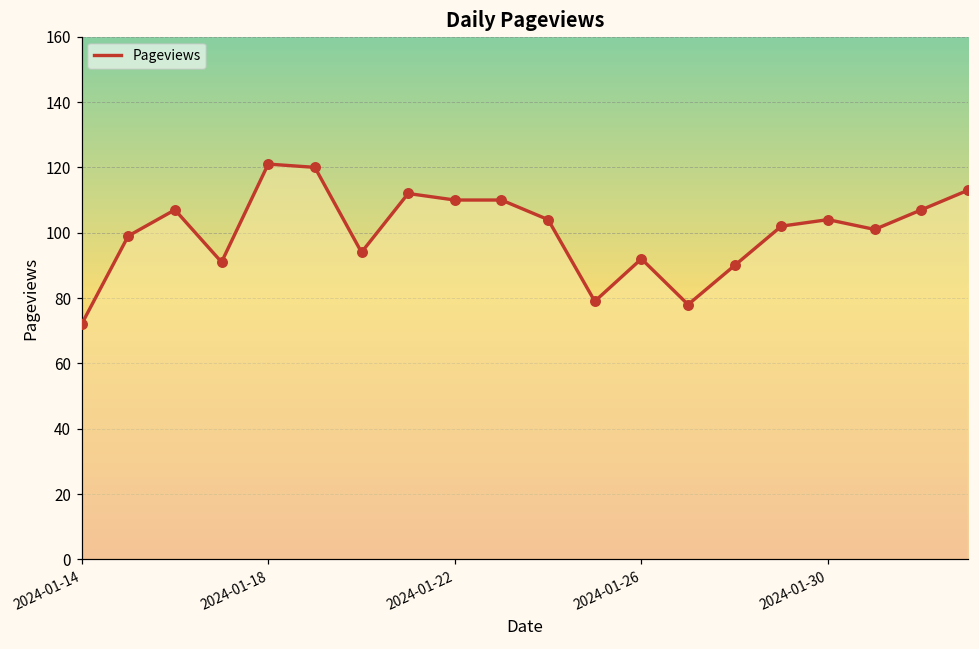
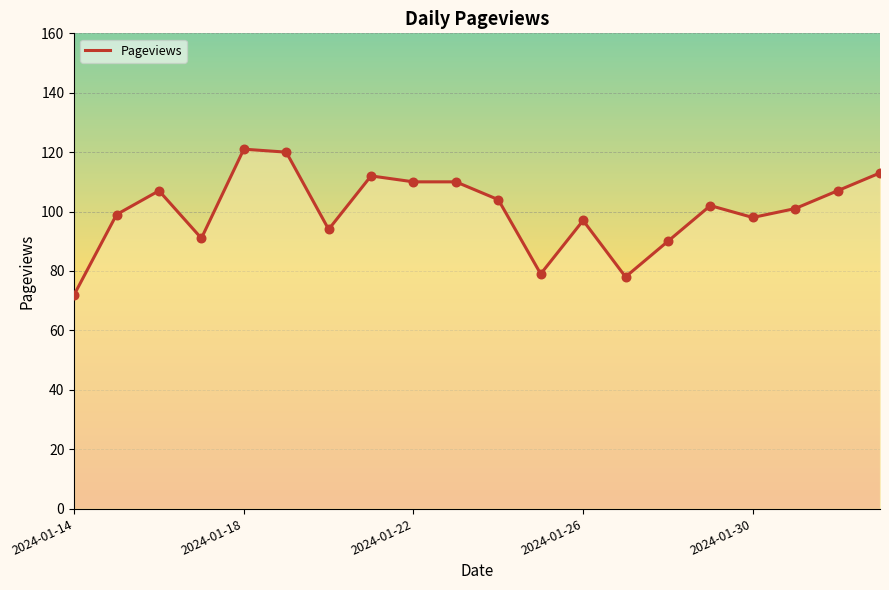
  {
    "2024-01-14": 72,
    "2024-01-18": 121,
    "2024-01-22": 110,
-   "2024-01-26": 92,
-   "2024-01-30": 104
+   "2024-01-26": 97,
+   "2024-01-30": 98
  }
